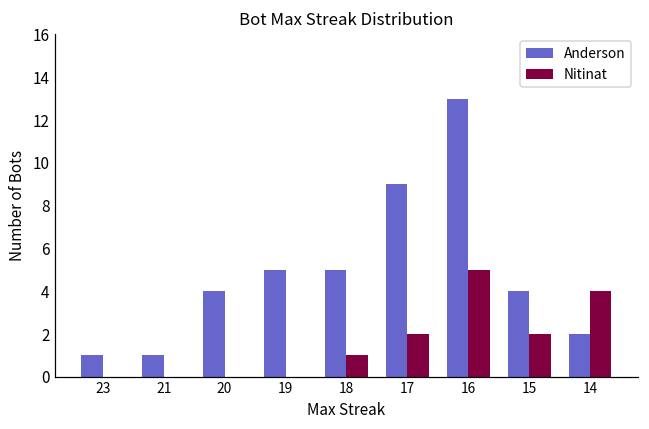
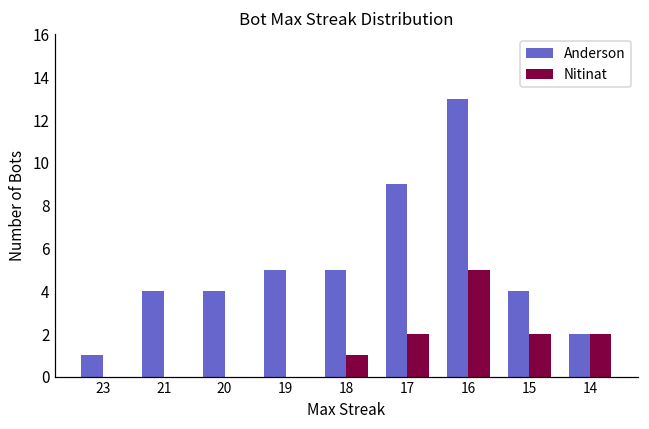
  {
    "Anderson": {
      "23": 1,
-     "21": 1,
+     "21": 4,
      "20": 4,
      "19": 5,
      "18": 5,
      "17": 9,
      "16": 13,
      "15": 4,
      "14": 2
    },
    "Nitinat": {
      "23": 0,
      "21": 0,
      "20": 0,
      "19": 0,
      "18": 1,
      "17": 2,
      "16": 5,
      "15": 2,
-     "14": 4
+     "14": 2
    }
  }
